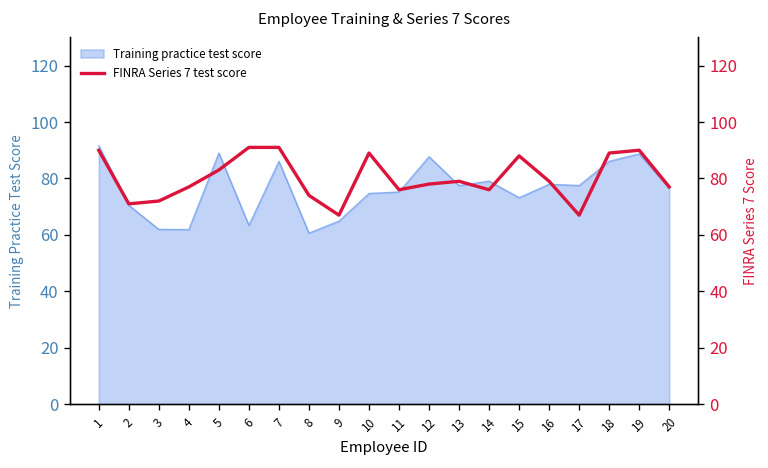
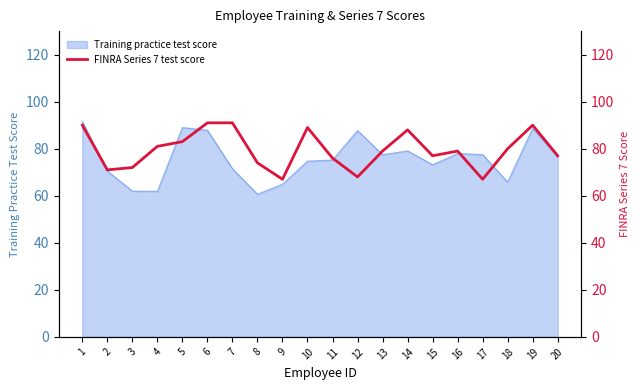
  {
    "Training practice test score": {
      "1": 92,
      "2": 71,
      "3": 62,
      "4": 62,
      "5": 89,
-     "6": 63,
-     "7": 86,
+     "6": 88,
+     "7": 72,
      "8": 61,
      "9": 65,
      "10": 75,
      "11": 75,
      "12": 88,
      "13": 77,
      "14": 79,
      "15": 73,
      "16": 78,
      "17": 78,
-     "18": 86,
+     "18": 66,
      "19": 89,
      "20": 77
    },
    "FINRA Series 7 test score": {
      "1": 90,
      "2": 71,
      "3": 72,
-     "4": 77,
+     "4": 81,
      "5": 83,
      "6": 91,
      "7": 91,
      "8": 74,
      "9": 67,
      "10": 89,
      "11": 76,
-     "12": 78,
+     "12": 68,
      "13": 79,
-     "14": 76,
-     "15": 88,
+     "14": 88,
+     "15": 77,
      "16": 79,
      "17": 67,
-     "18": 89,
+     "18": 80,
      "19": 90,
      "20": 77
    }
  }
